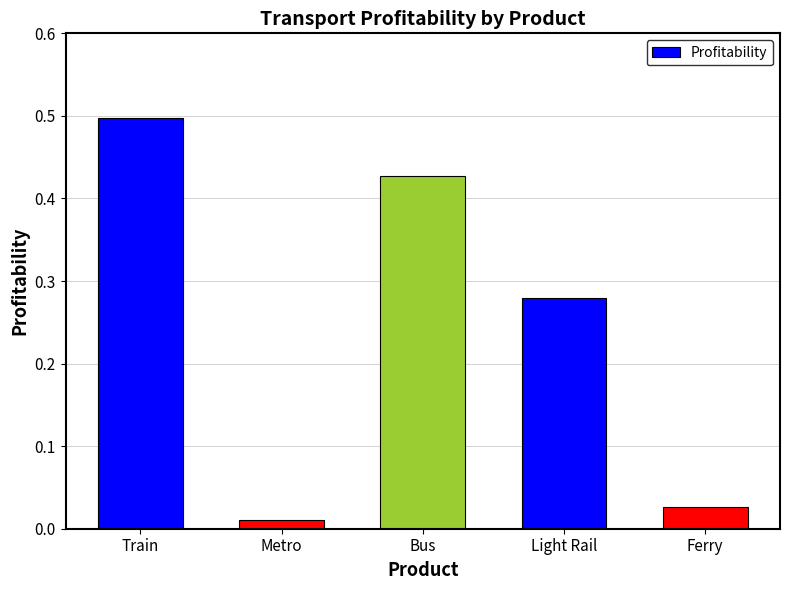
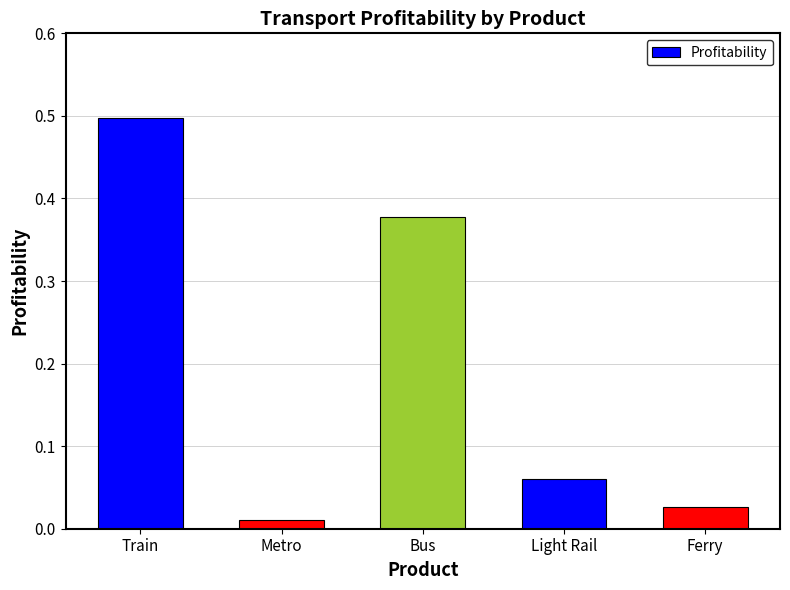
  {
    "Train": 0.50,
    "Metro": 0.01,
-   "Bus": 0.43,
-   "Light Rail": 0.28,
+   "Bus": 0.38,
+   "Light Rail": 0.06,
    "Ferry": 0.03
  }
